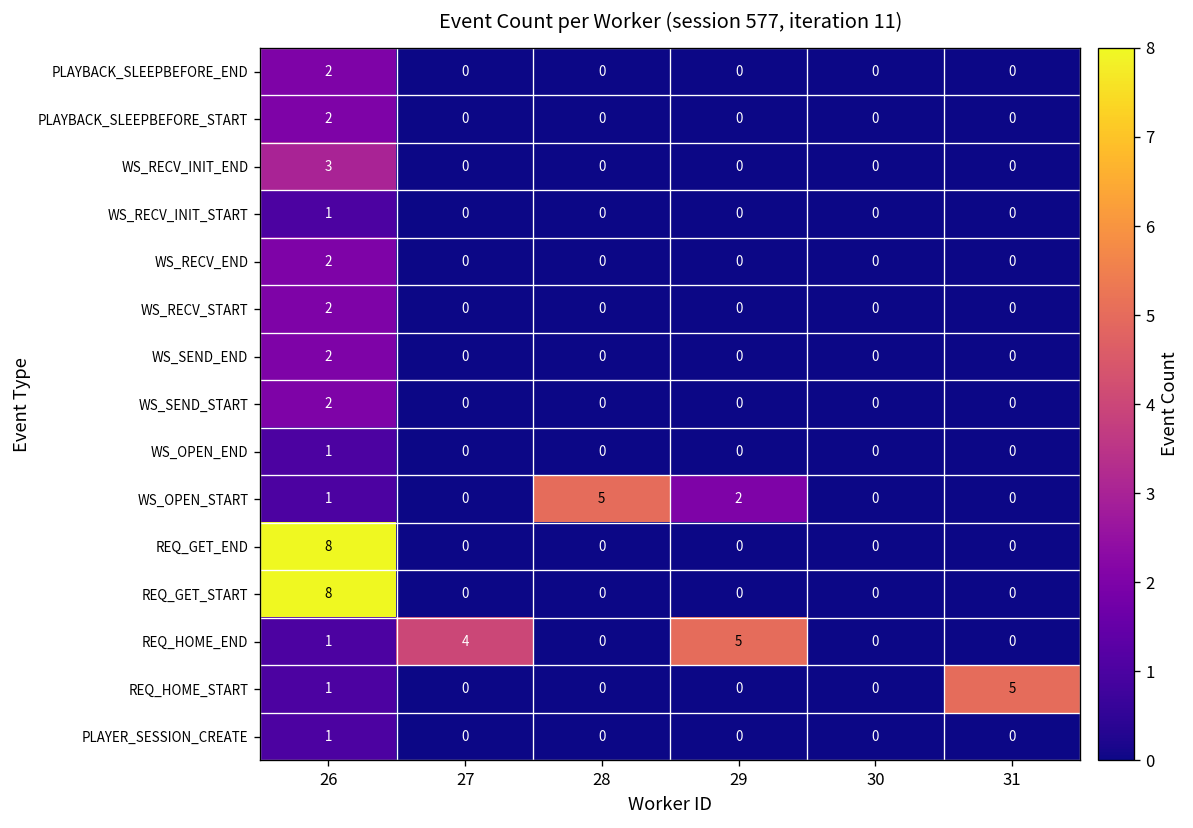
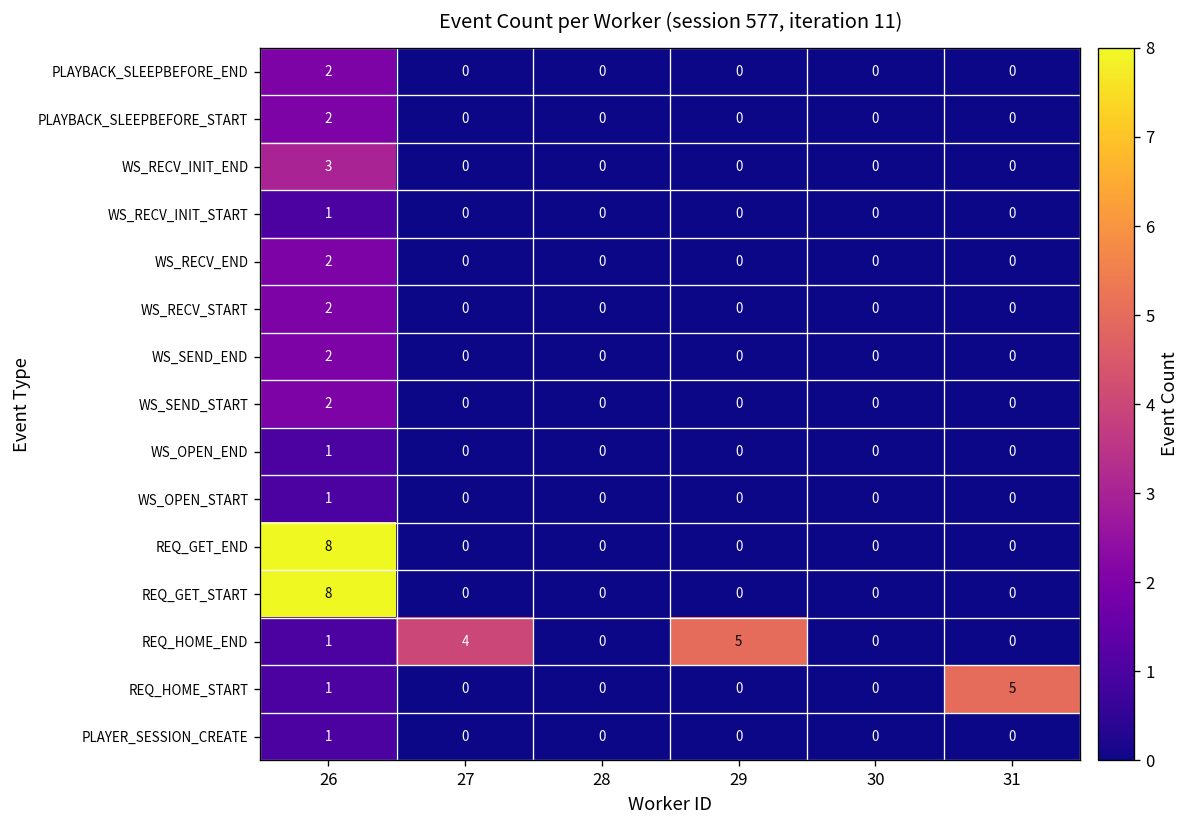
  {
    "PLAYBACK_SLEEPBEFORE_END": {
      "26": 2,
      "27": 0,
      "28": 0,
      "29": 0,
      "30": 0,
      "31": 0
    },
    "PLAYBACK_SLEEPBEFORE_START": {
      "26": 2,
      "27": 0,
      "28": 0,
      "29": 0,
      "30": 0,
      "31": 0
    },
    "WS_RECV_INIT_END": {
      "26": 3,
      "27": 0,
      "28": 0,
      "29": 0,
      "30": 0,
      "31": 0
    },
    "WS_RECV_INIT_START": {
      "26": 1,
      "27": 0,
      "28": 0,
      "29": 0,
      "30": 0,
      "31": 0
    },
    "WS_RECV_END": {
      "26": 2,
      "27": 0,
      "28": 0,
      "29": 0,
      "30": 0,
      "31": 0
    },
    "WS_RECV_START": {
      "26": 2,
      "27": 0,
      "28": 0,
      "29": 0,
      "30": 0,
      "31": 0
    },
    "WS_SEND_END": {
      "26": 2,
      "27": 0,
      "28": 0,
      "29": 0,
      "30": 0,
      "31": 0
    },
    "WS_SEND_START": {
      "26": 2,
      "27": 0,
      "28": 0,
      "29": 0,
      "30": 0,
      "31": 0
    },
    "WS_OPEN_END": {
      "26": 1,
      "27": 0,
      "28": 0,
      "29": 0,
      "30": 0,
      "31": 0
    },
    "WS_OPEN_START": {
      "26": 1,
      "27": 0,
-     "28": 5,
-     "29": 2,
+     "28": 0,
+     "29": 0,
      "30": 0,
      "31": 0
    },
    "REQ_GET_END": {
      "26": 8,
      "27": 0,
      "28": 0,
      "29": 0,
      "30": 0,
      "31": 0
    },
    "REQ_GET_START": {
      "26": 8,
      "27": 0,
      "28": 0,
      "29": 0,
      "30": 0,
      "31": 0
    },
    "REQ_HOME_END": {
      "26": 1,
      "27": 4,
      "28": 0,
      "29": 5,
      "30": 0,
      "31": 0
    },
    "REQ_HOME_START": {
      "26": 1,
      "27": 0,
      "28": 0,
      "29": 0,
      "30": 0,
      "31": 5
    },
    "PLAYER_SESSION_CREATE": {
      "26": 1,
      "27": 0,
      "28": 0,
      "29": 0,
      "30": 0,
      "31": 0
    }
  }
